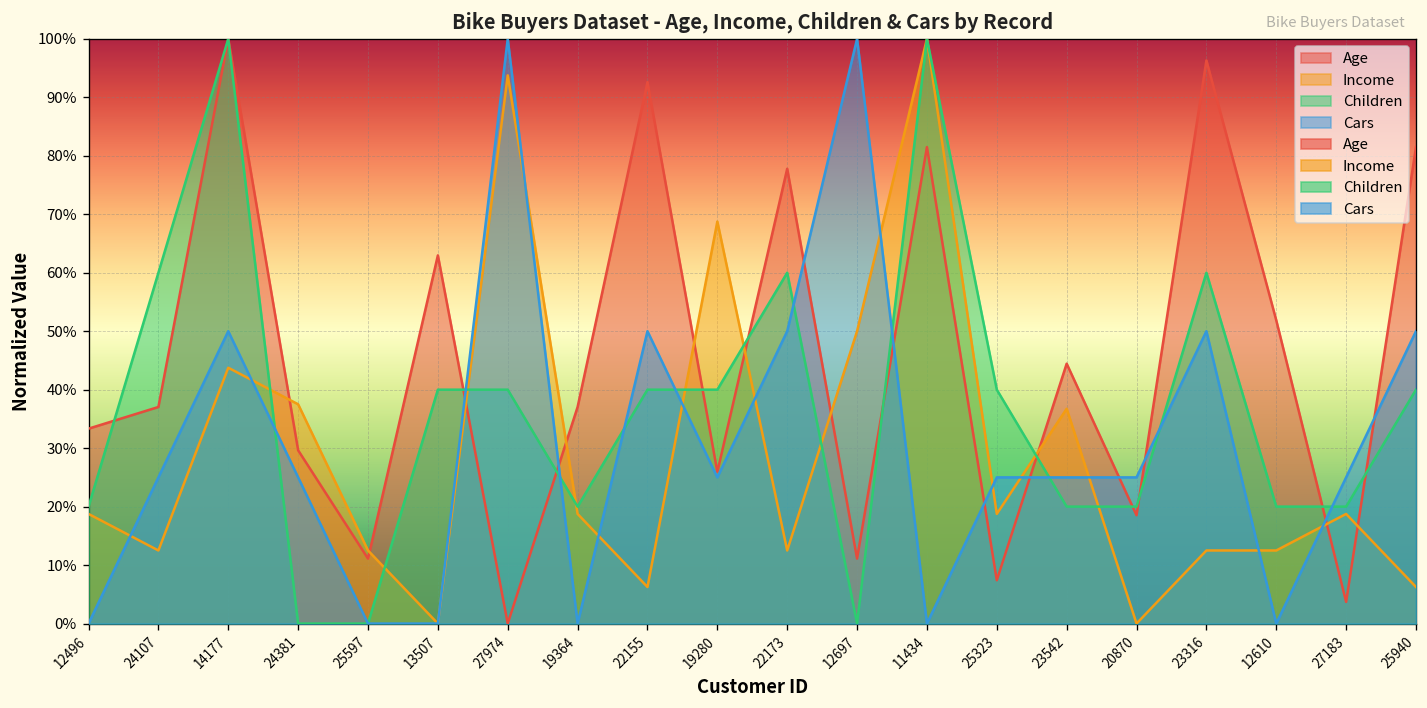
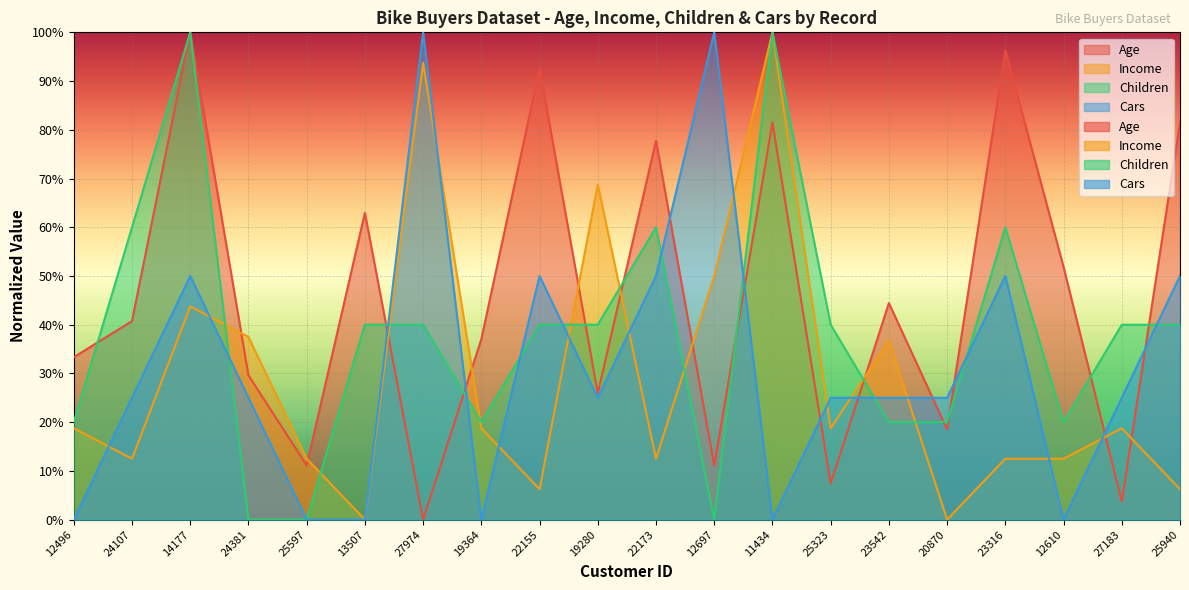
  {
    "Age": {
      "12496": "33%",
-     "24107": "37%",
+     "24107": "41%",
      "24381": "30%",
      "25597": "11%",
      "13507": "63%",
      "27974": "0%",
      "19364": "37%",
      "22155": "93%",
      "19280": "26%",
      "22173": "78%",
      "12697": "11%",
      "11434": "81%",
      "25323": "7%",
      "23542": "44%",
      "20870": "19%",
      "23316": "96%",
      "12610": "52%",
      "27183": "4%",
      "25940": "81%"
    },
    "Income": {
      "12496": "19%",
      "24107": "13%",
      "14177": "44%",
      "24381": "38%",
      "25597": "13%",
      "27974": "94%",
      "19364": "19%",
      "22155": "6%",
      "19280": "69%",
      "22173": "13%",
      "12697": "50%",
      "25323": "19%",
      "23542": "37%",
      "20870": "0%",
      "23316": "13%",
      "12610": "13%",
      "27183": "19%",
      "25940": "6%"
    },
    "Children": {
      "12496": "20%",
      "24107": "60%",
      "24381": "0%",
      "13507": "40%",
      "27974": "40%",
      "19364": "20%",
      "22155": "40%",
      "19280": "40%",
      "22173": "60%",
      "12697": "0%",
      "25323": "40%",
      "23542": "20%",
      "20870": "20%",
      "23316": "60%",
      "12610": "20%",
-     "27183": "20%",
+     "27183": "40%",
      "25940": "40%"
    },
    "Cars": {
      "12496": "0%",
      "24107": "25%",
      "14177": "50%",
      "24381": "25%",
      "27974": "100%",
      "19364": "0%",
      "22155": "50%",
      "19280": "25%",
      "22173": "50%",
      "12697": "100%",
      "11434": "0%",
      "25323": "25%",
      "23542": "25%",
      "20870": "25%",
      "23316": "50%",
      "12610": "0%",
      "27183": "25%",
      "25940": "50%"
    }
  }
